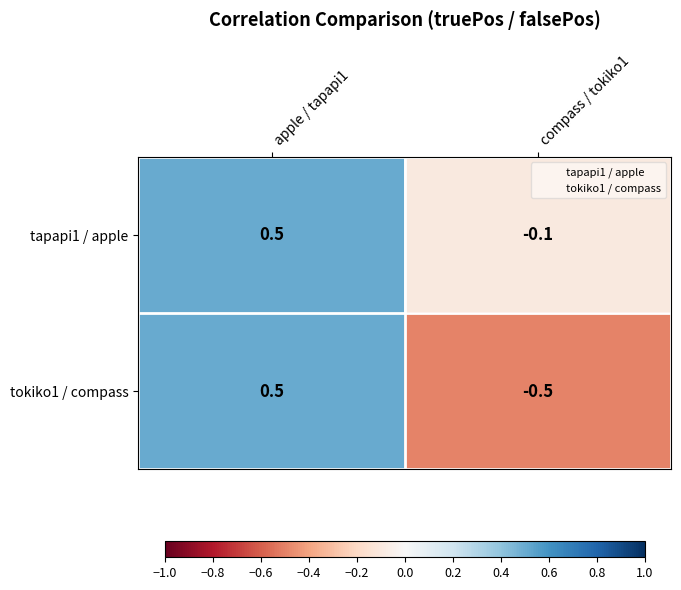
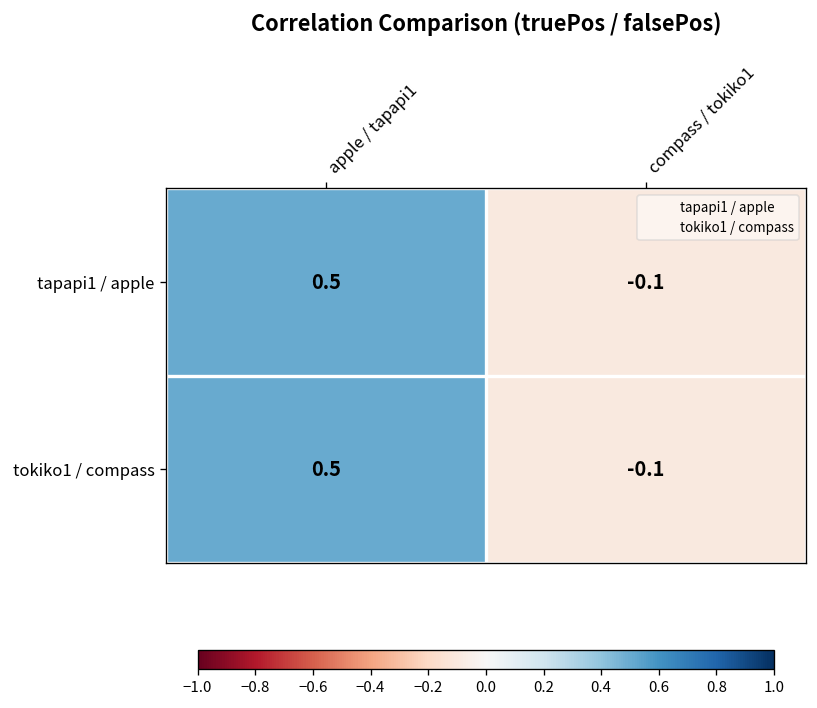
  {
    "tapapi1 / apple": {
      "apple / tapapi1": 0.5,
      "compass / tokiko1": -0.1
    },
    "tokiko1 / compass": {
      "apple / tapapi1": 0.5,
-     "compass / tokiko1": -0.5
+     "compass / tokiko1": -0.1
    }
  }
